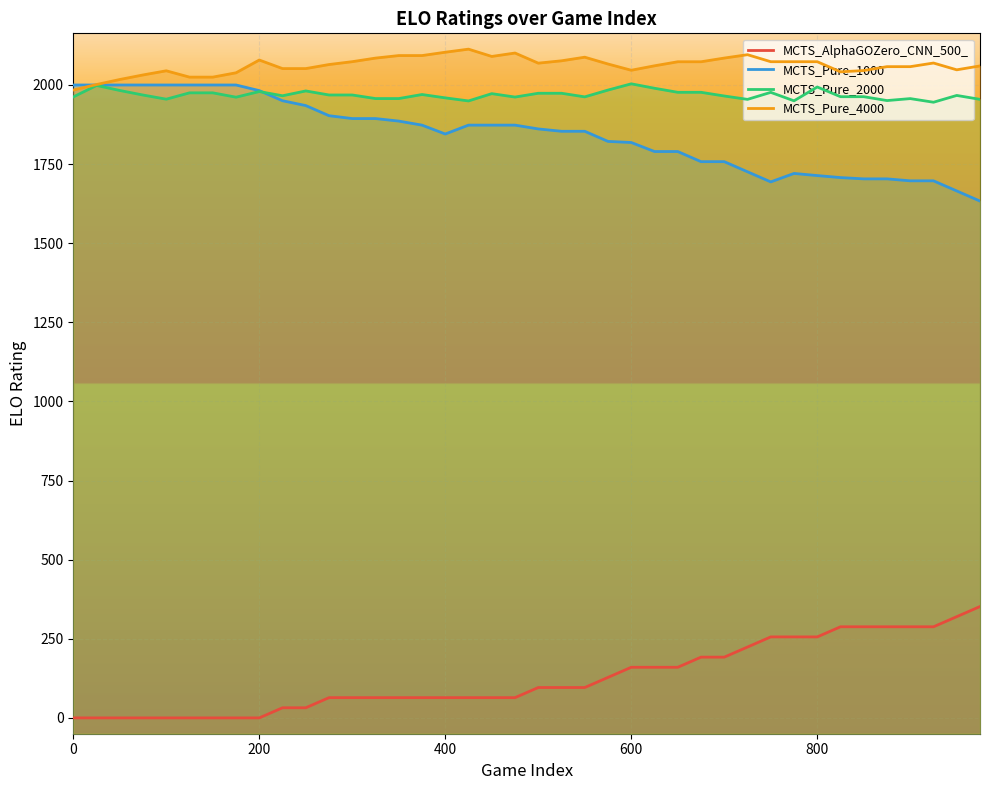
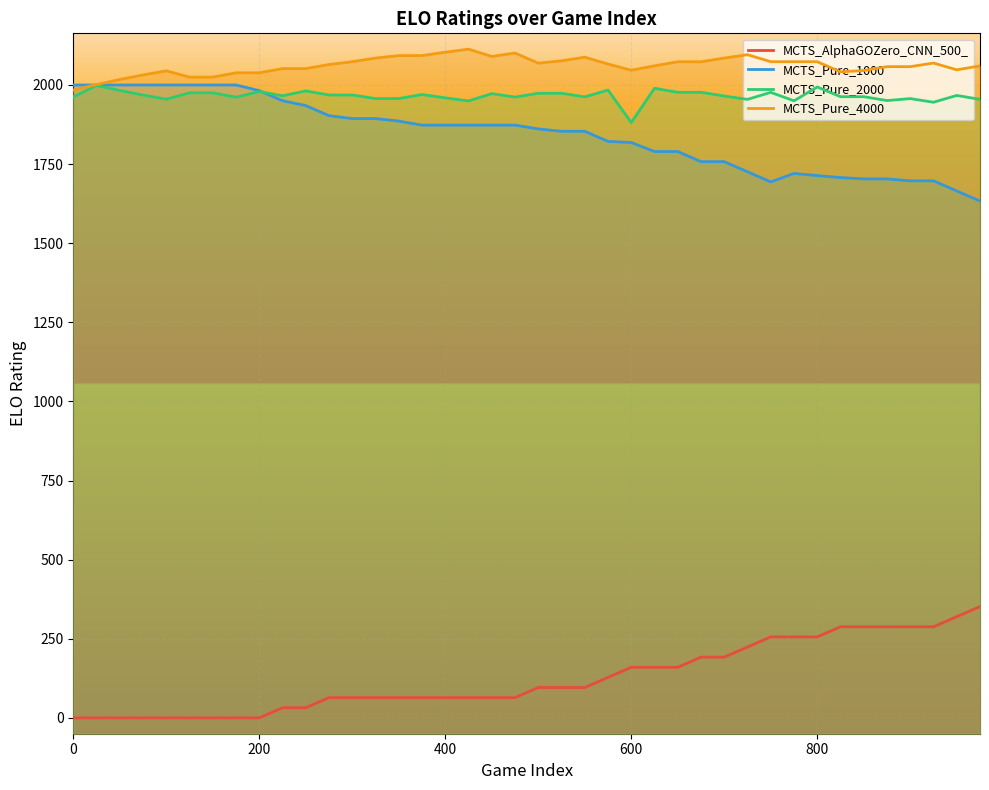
  {
    "MCTS_AlphaGOZero_CNN_500_": {
      "0": 0,
      "200": 0,
      "400": 60,
      "600": 160,
      "800": 260
    },
    "MCTS_Pure_1000": {
      "0": 2000,
-     "400": 1850,
+     "400": 1870,
      "600": 1820,
      "800": 1710
    },
    "MCTS_Pure_2000": {
      "0": 1960,
      "400": 1960,
-     "600": 2000
+     "600": 1880
    },
    "MCTS_Pure_4000": {
      "0": 1980,
-     "200": 2080,
+     "200": 2040,
      "400": 2100,
      "600": 2050
    }
  }
